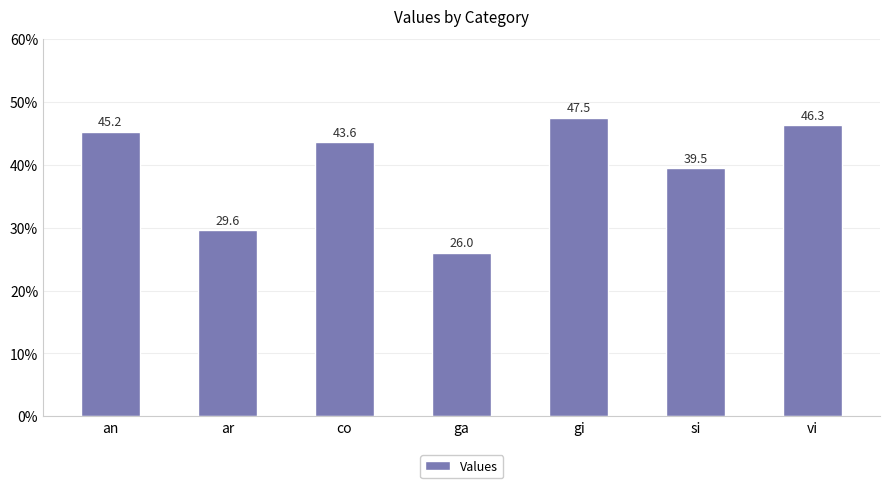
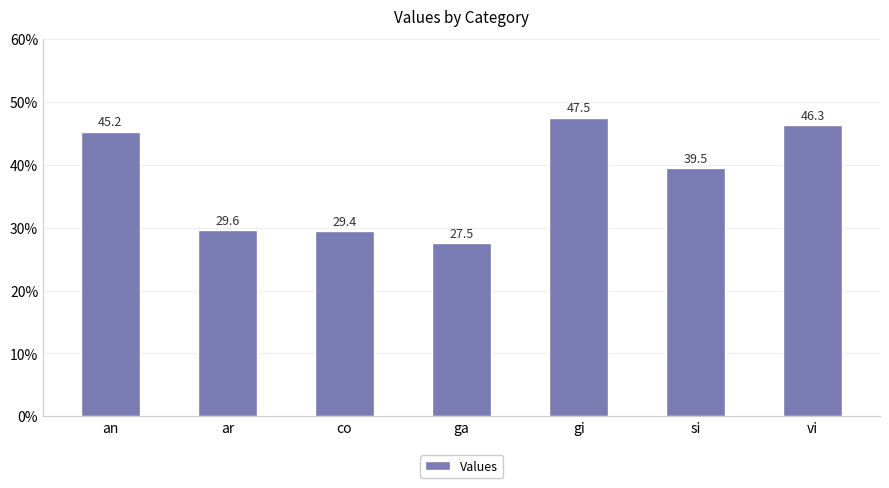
  {
    "an": 45.2,
    "ar": 29.6,
-   "co": 43.6,
-   "ga": 26.0,
+   "co": 29.4,
+   "ga": 27.5,
    "gi": 47.5,
    "si": 39.5,
    "vi": 46.3
  }
